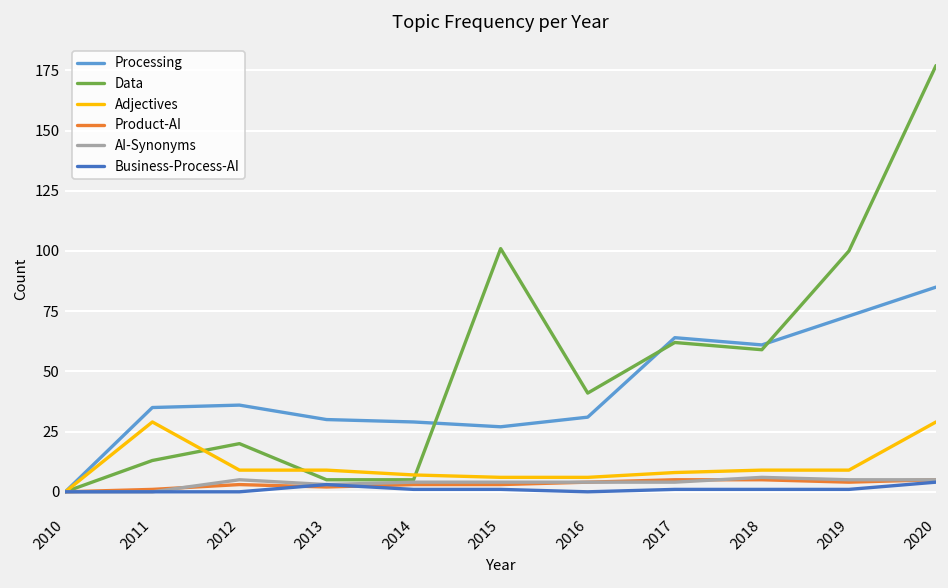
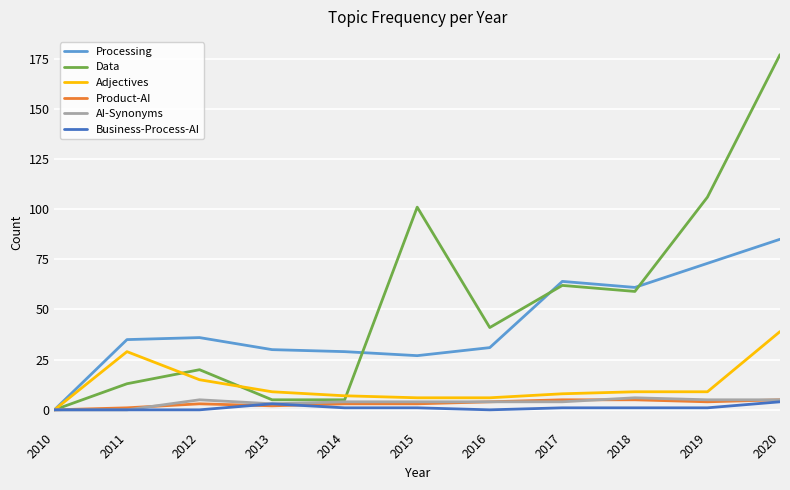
  {
    "Data": {
      "2011": 13,
      "2012": 20,
      "2013": 5,
      "2015": 101,
      "2016": 41,
      "2017": 62,
      "2018": 59,
-     "2019": 100,
+     "2019": 106,
      "2020": 177
    },
    "Adjectives": {
      "2011": 29,
-     "2012": 9,
+     "2012": 15,
      "2013": 9,
      "2014": 7,
      "2015": 6,
      "2016": 6,
      "2017": 8,
      "2018": 9,
      "2019": 9,
-     "2020": 29
+     "2020": 39
    },
    "Product-AI": {
      "2012": 3
    },
    "AI-Synonyms": {
      "2012": 5
    }
  }
